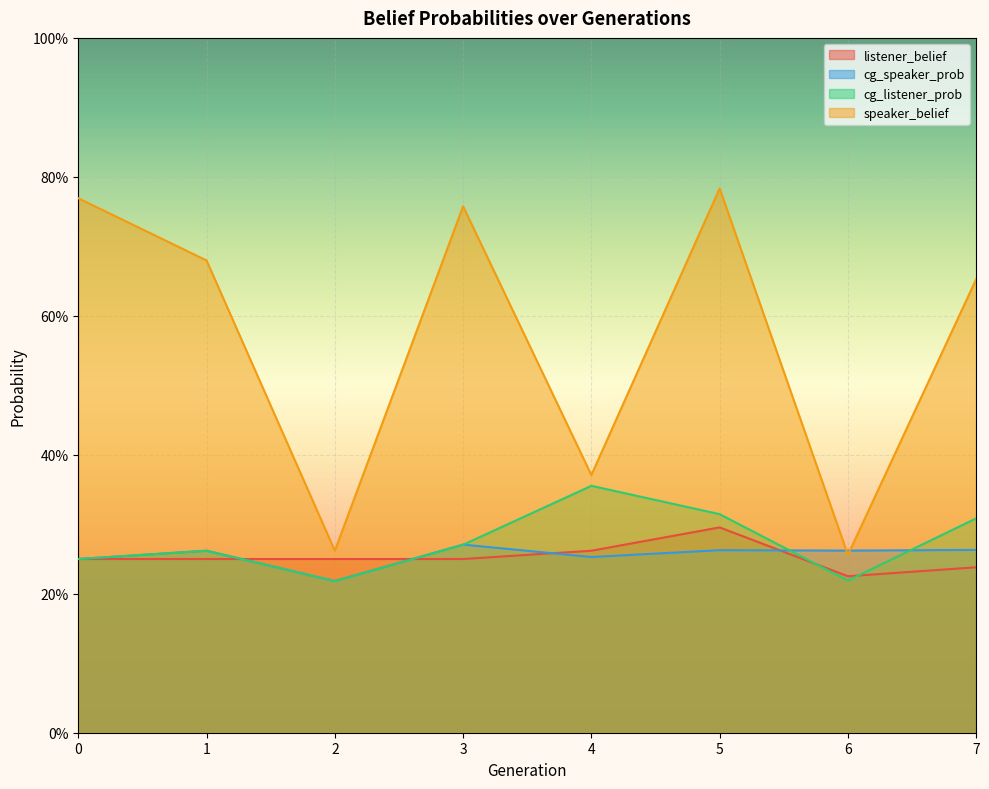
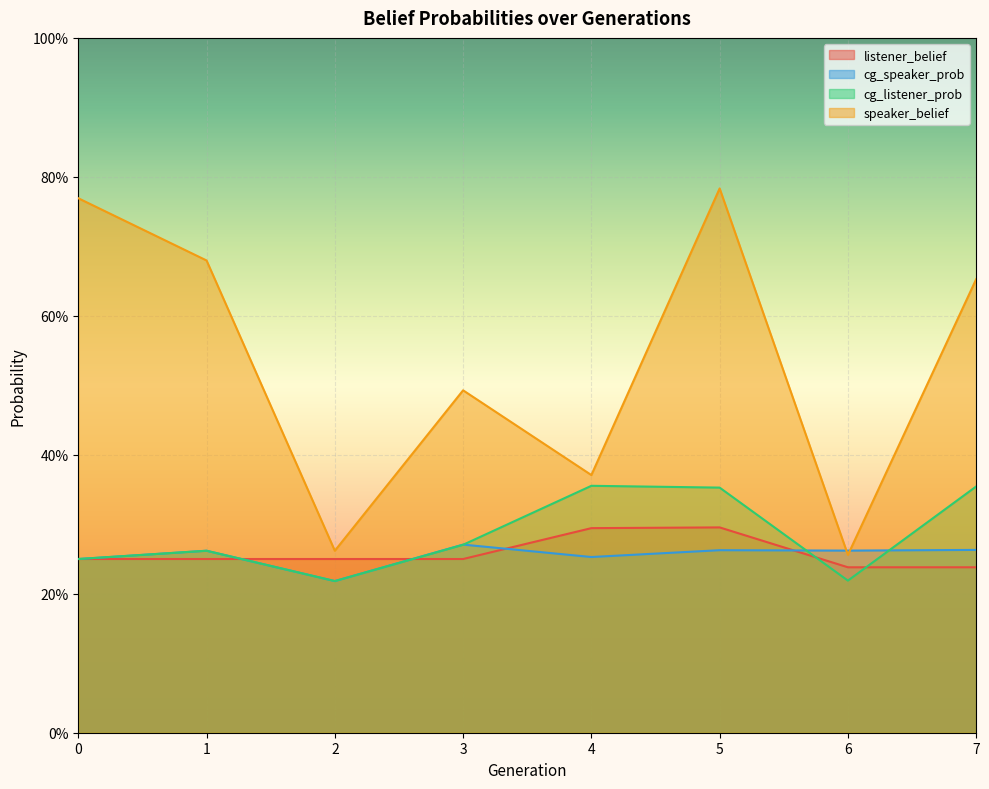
  {
    "listener_belief": {
      "1": "25%",
      "2": "25%",
      "3": "25%",
-     "4": "26%",
+     "4": "29%",
      "5": "30%",
-     "6": "23%",
+     "6": "24%",
      "7": "24%"
    },
    "cg_speaker_prob": {
      "4": "25%",
      "5": "26%",
      "6": "26%",
      "7": "26%"
    },
    "cg_listener_prob": {
      "4": "36%",
-     "5": "31%",
+     "5": "35%",
      "6": "22%",
-     "7": "31%"
+     "7": "35%"
    },
    "speaker_belief": {
      "0": "77%",
      "1": "68%",
      "2": "26%",
-     "3": "76%",
+     "3": "49%",
      "4": "37%",
      "5": "78%",
      "6": "26%",
      "7": "65%"
    }
  }
